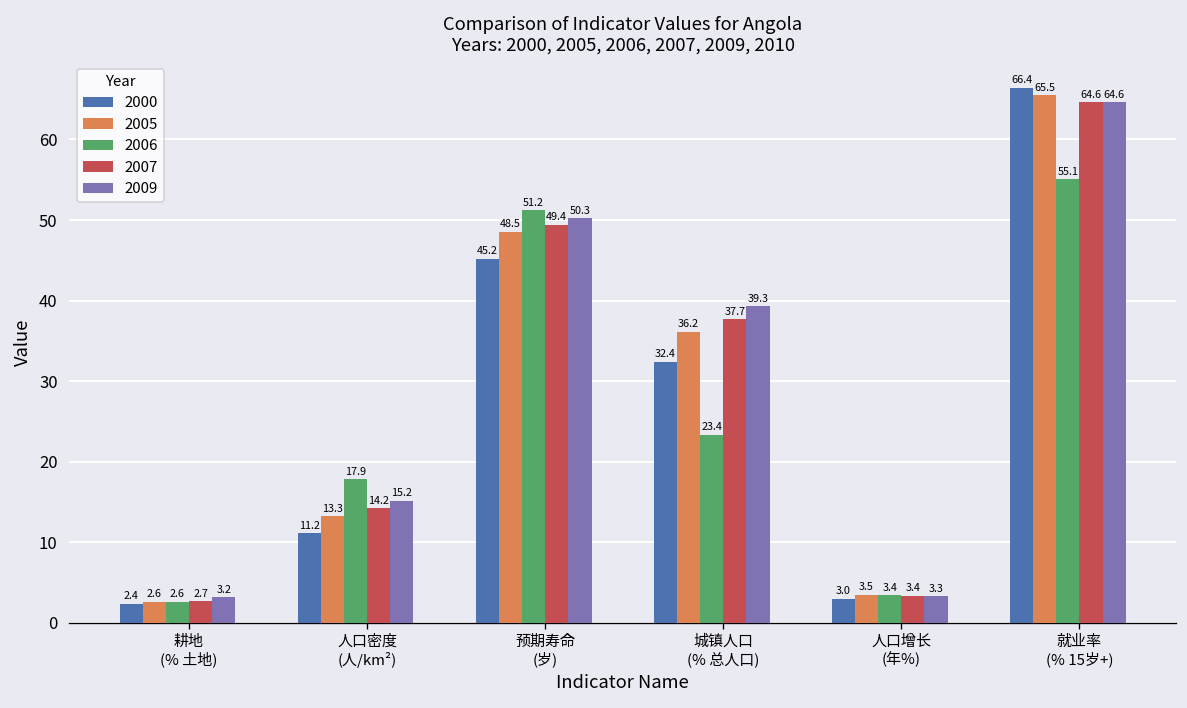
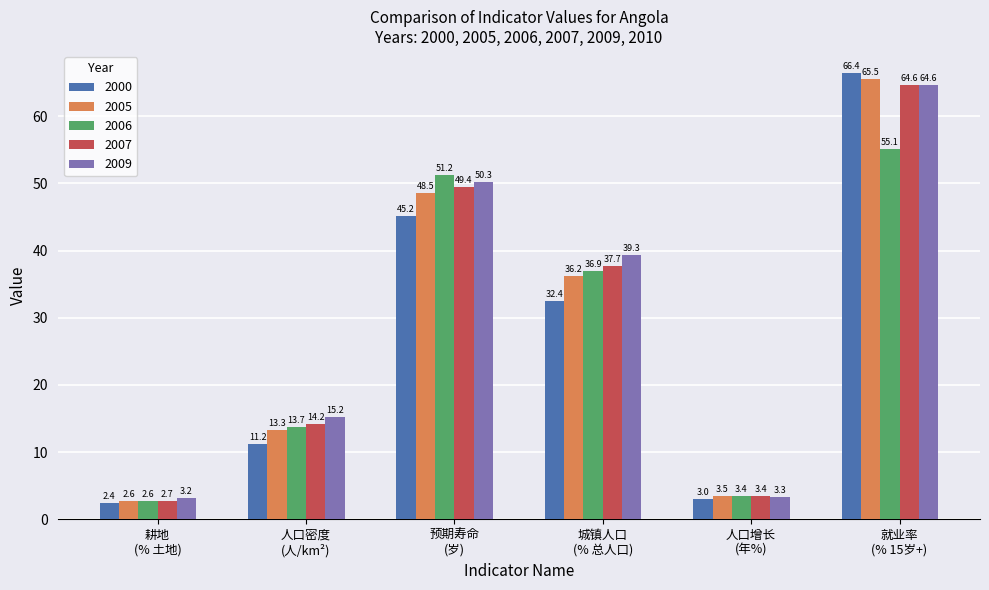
  {
    "2006": {
      "耕地 (% 土地)": 2.6,
-     "人口密度 (人/km²)": 17.9,
+     "人口密度 (人/km²)": 13.7,
      "预期寿命 (岁)": 51.2,
-     "城镇人口 (% 总人口)": 23.4,
+     "城镇人口 (% 总人口)": 36.9,
      "人口增长 (年%)": 3.4,
      "就业率 (% 15岁+)": 55.1
    }
  }
